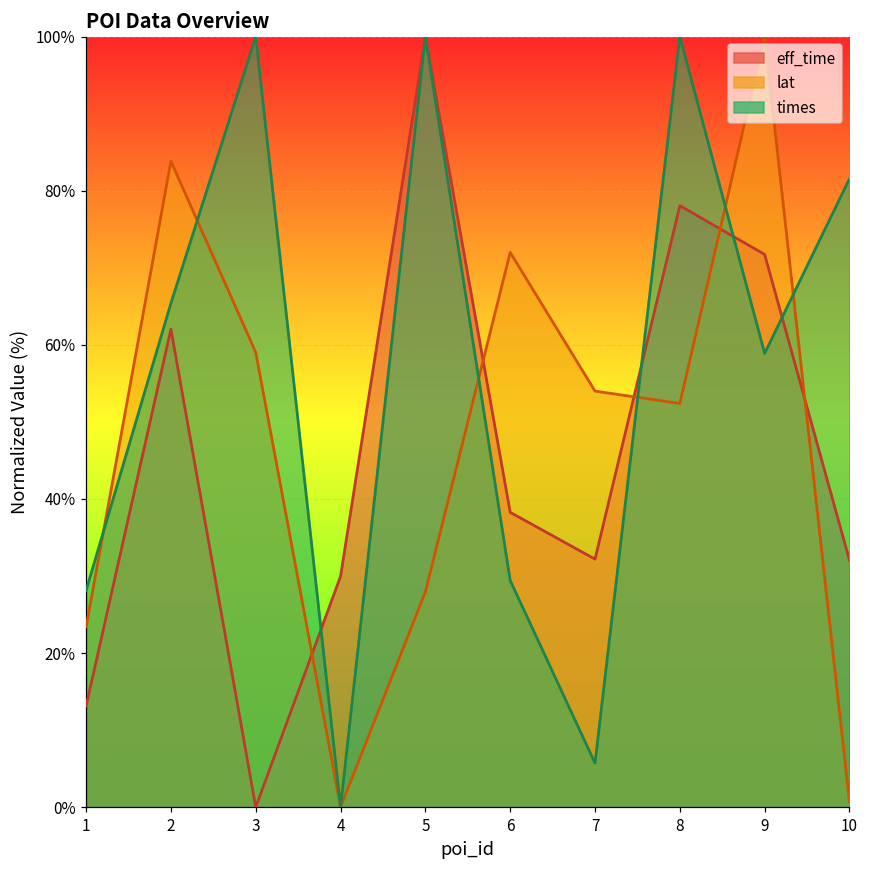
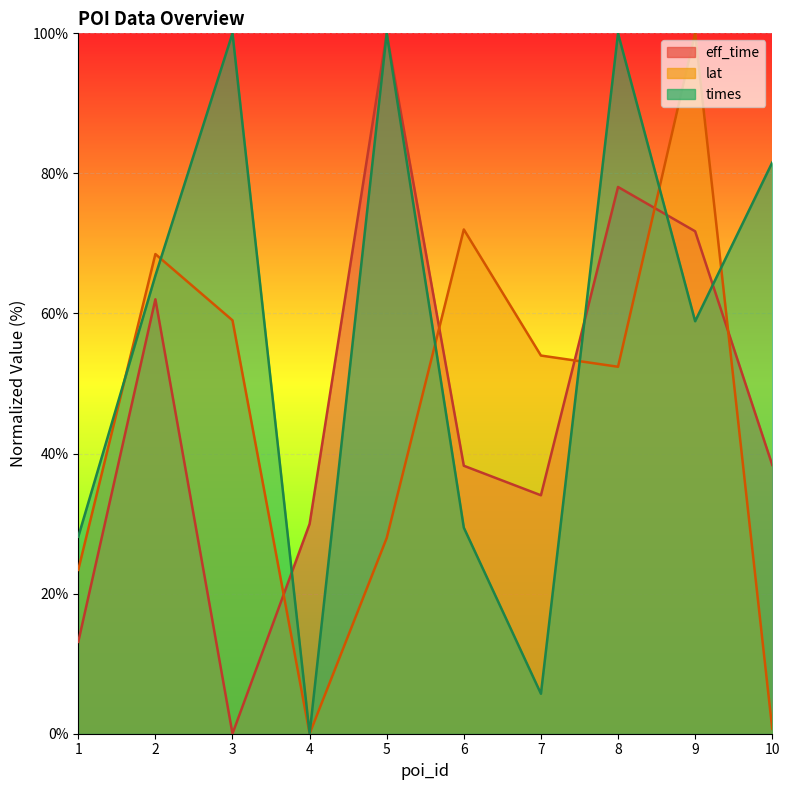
  {
    "eff_time": {
      "1": "13%",
      "2": "62%",
      "3": "0%",
      "4": "30%",
      "6": "38%",
-     "7": "32%",
+     "7": "34%",
      "8": "78%",
      "9": "72%",
-     "10": "32%"
+     "10": "38%"
    },
    "lat": {
      "1": "23%",
-     "2": "84%",
+     "2": "68%",
      "3": "59%",
      "5": "28%",
      "6": "72%",
      "7": "54%",
      "8": "52%",
      "9": "100%",
      "10": "1%"
    },
    "times": {
      "1": "28%",
      "2": "65%",
      "3": "100%",
      "6": "29%",
      "7": "6%",
      "8": "100%",
      "9": "59%",
      "10": "82%"
    }
  }
